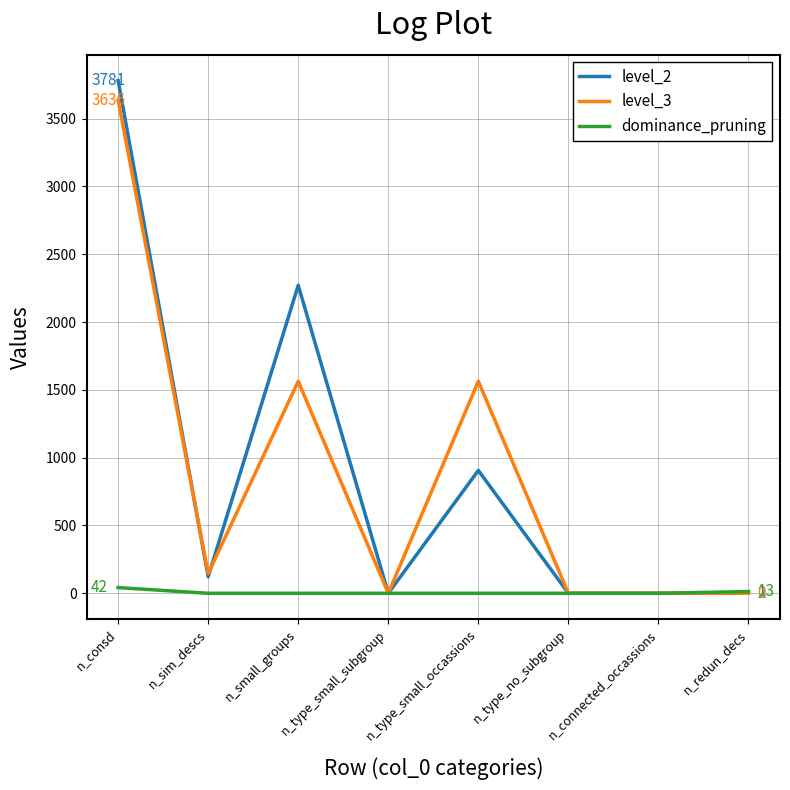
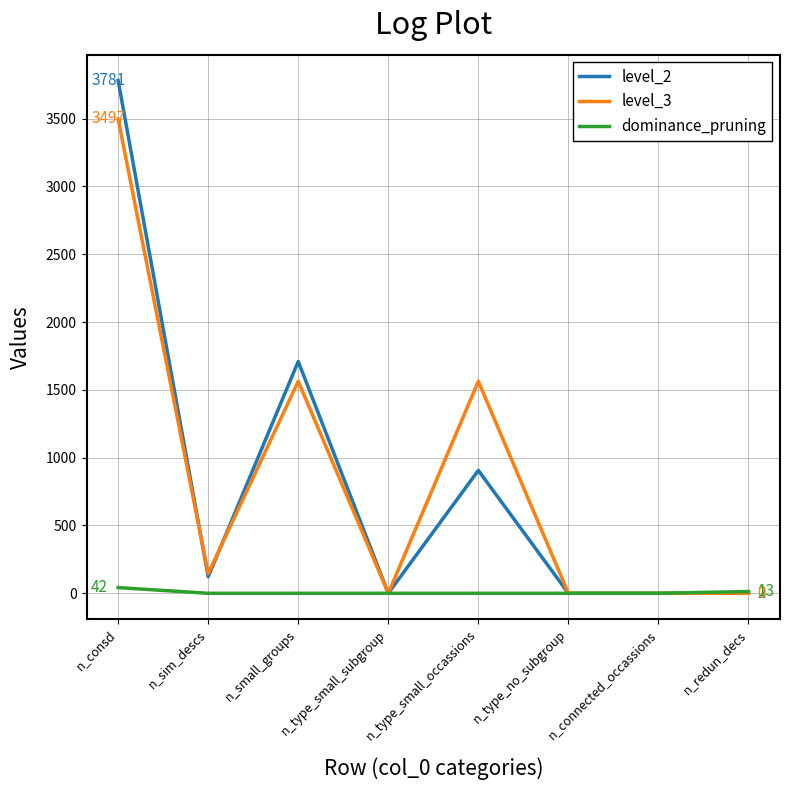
  {
    "level_2": {
      "n_sim_descs": 120,
-     "n_small_groups": 2270,
+     "n_small_groups": 1710,
      "n_type_small_occassions": 910
    },
    "level_3": {
-     "n_consd": 3636
+     "n_consd": 3497
    },
    "dominance_pruning": {
      "n_consd": 42
    }
  }
